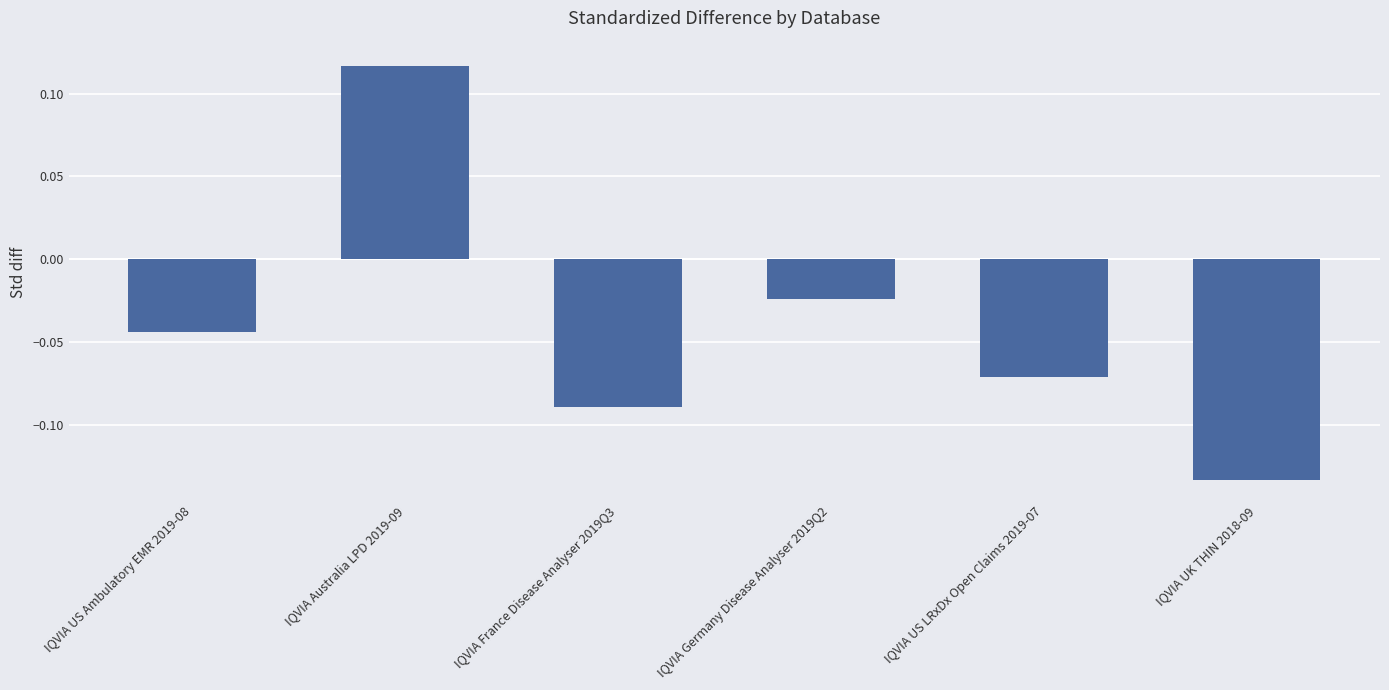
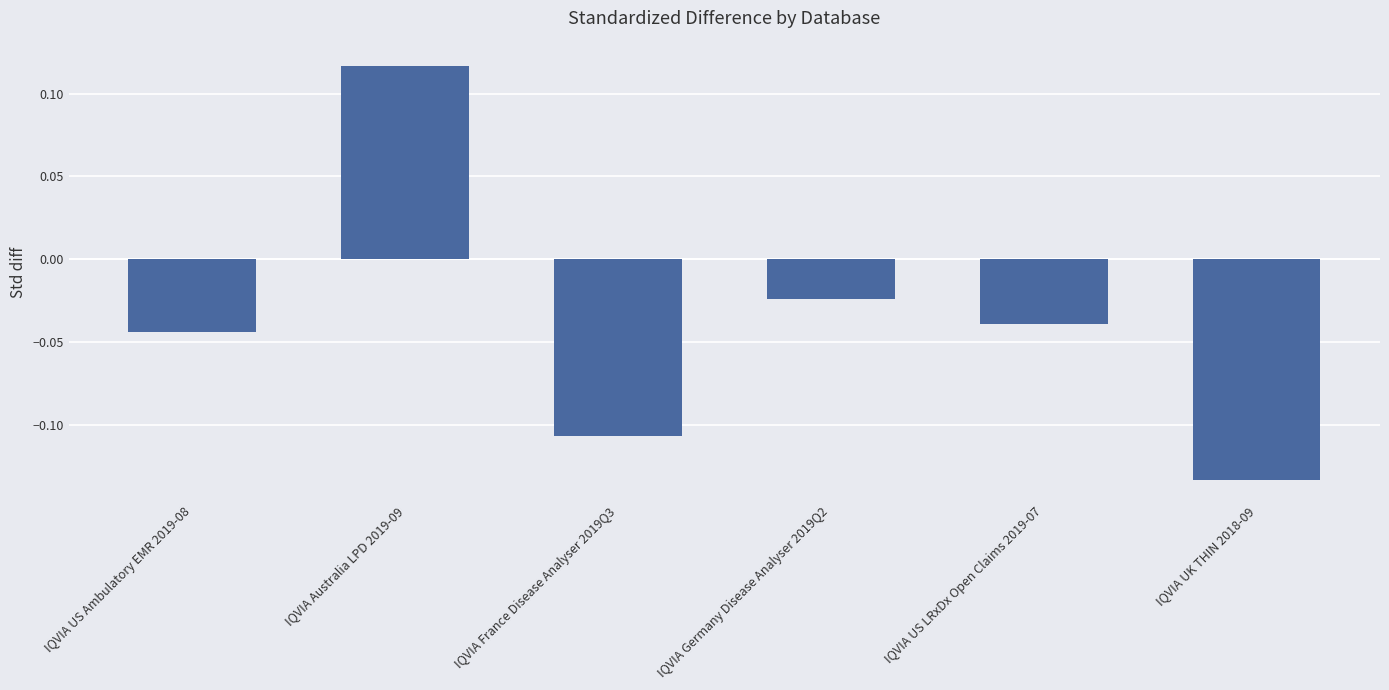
  {
    "IQVIA US Ambulatory EMR 2019-08": -0.044,
    "IQVIA Australia LPD 2019-09": 0.117,
-   "IQVIA France Disease Analyser 2019Q3": -0.089,
+   "IQVIA France Disease Analyser 2019Q3": -0.107,
    "IQVIA Germany Disease Analyser 2019Q2": -0.024,
-   "IQVIA US LRxDx Open Claims 2019-07": -0.071,
+   "IQVIA US LRxDx Open Claims 2019-07": -0.039,
    "IQVIA UK THIN 2018-09": -0.133
  }
